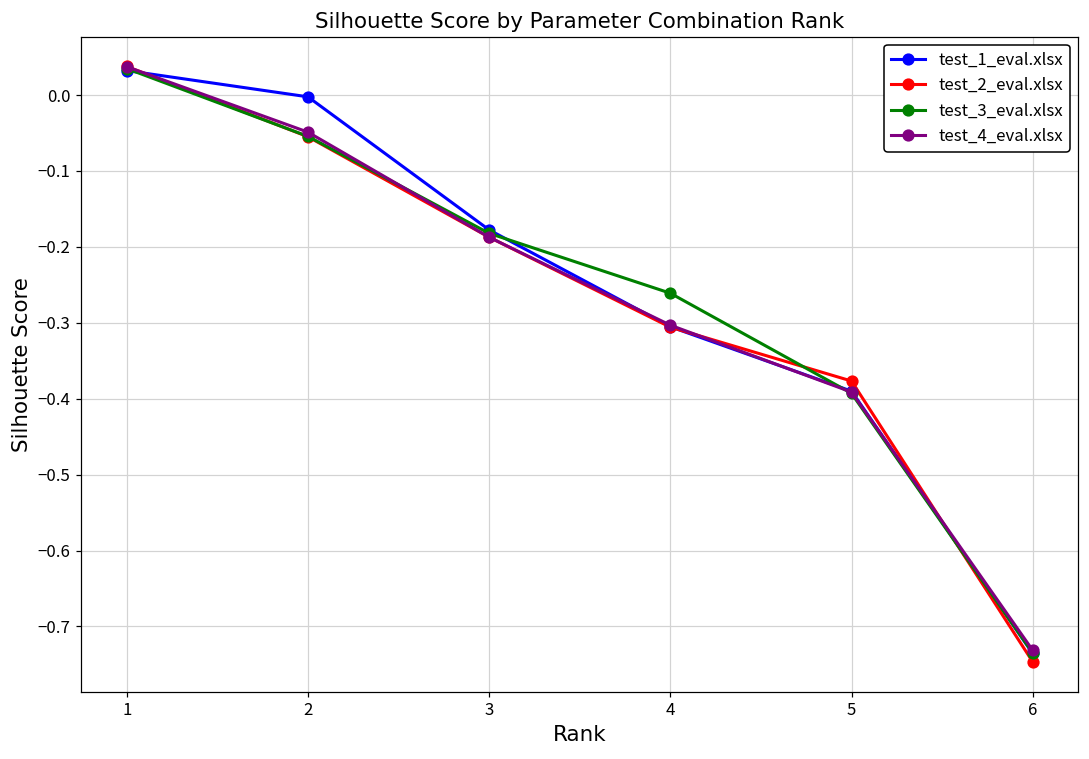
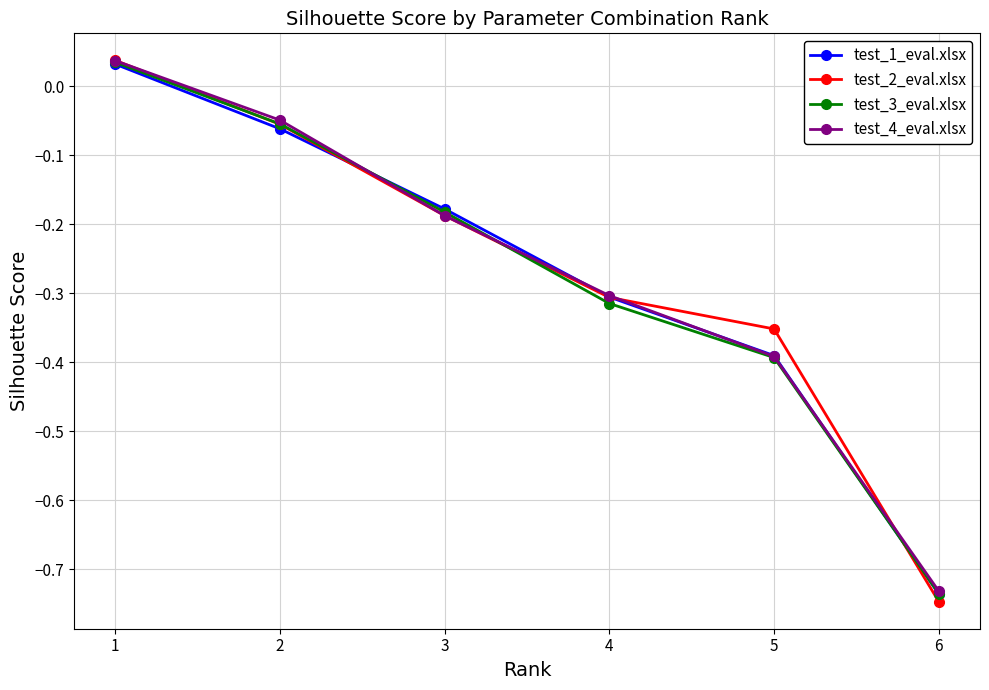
  {
    "test_1_eval.xlsx": {
-     "2": 0.00,
+     "2": -0.06,
      "3": -0.18
    },
    "test_2_eval.xlsx": {
-     "5": -0.38,
+     "5": -0.35,
      "6": -0.75
    },
    "test_3_eval.xlsx": {
      "3": -0.18,
-     "4": -0.26
+     "4": -0.31
    },
    "test_4_eval.xlsx": {
      "2": -0.05
    }
  }
